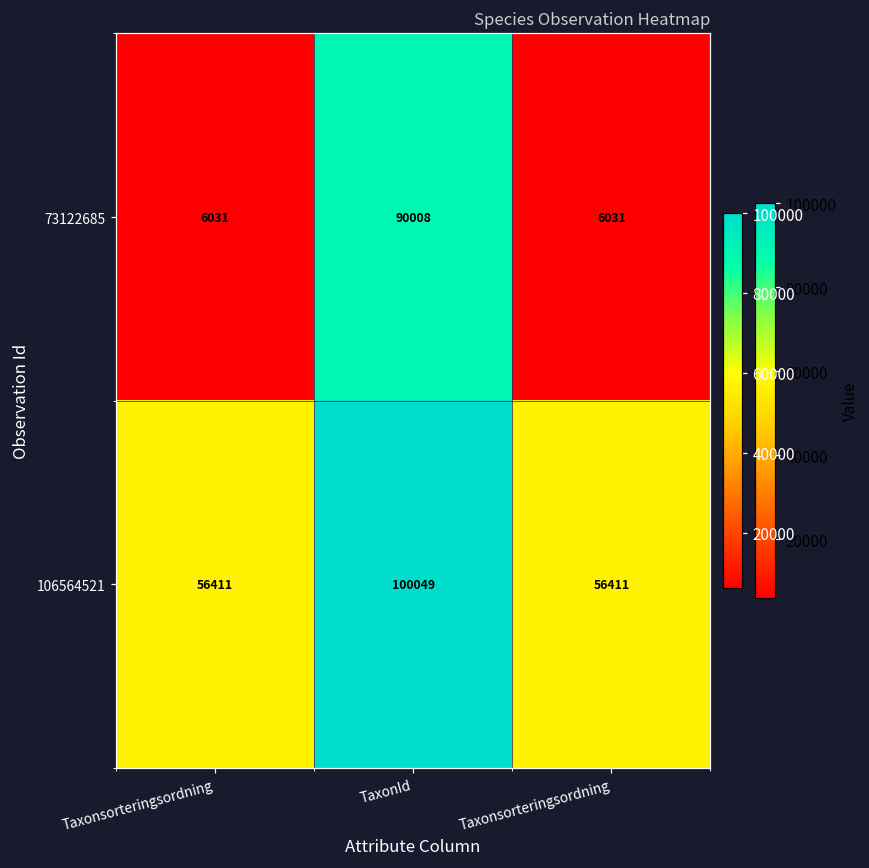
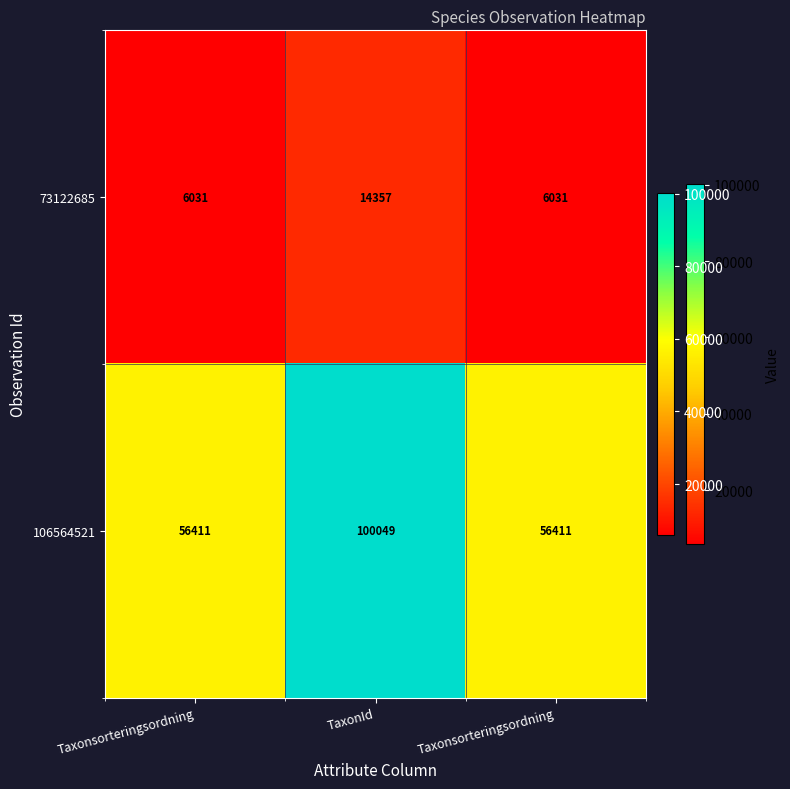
  {
    "73122685": {
-     "TaxonId": 90008
+     "TaxonId": 14357
    },
    "106564521": {
      "TaxonId": 100049
    }
  }
